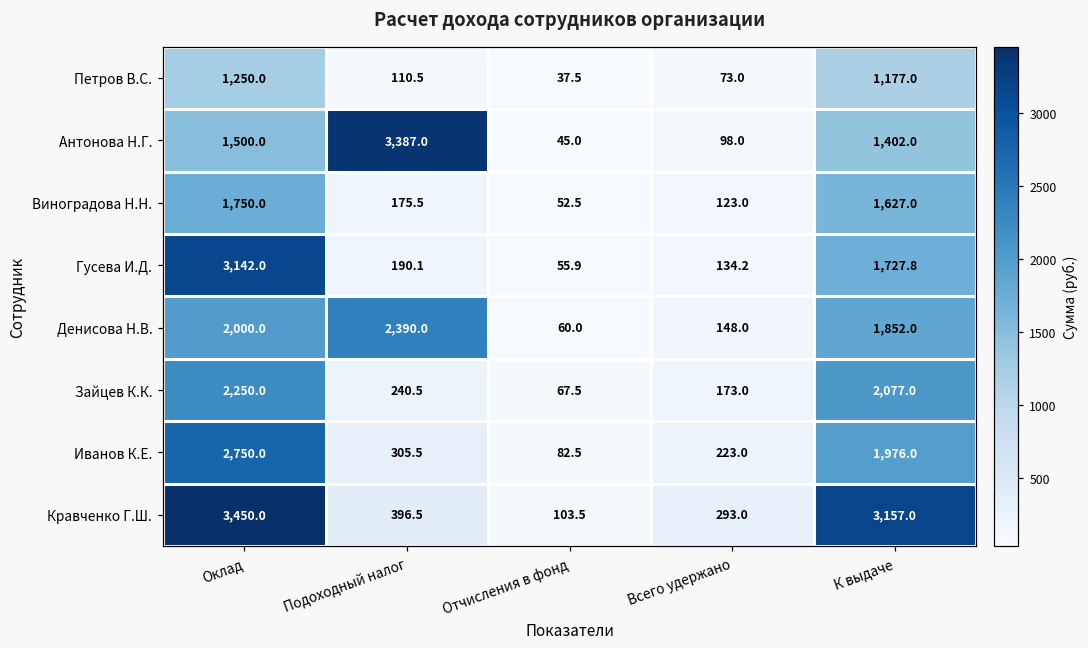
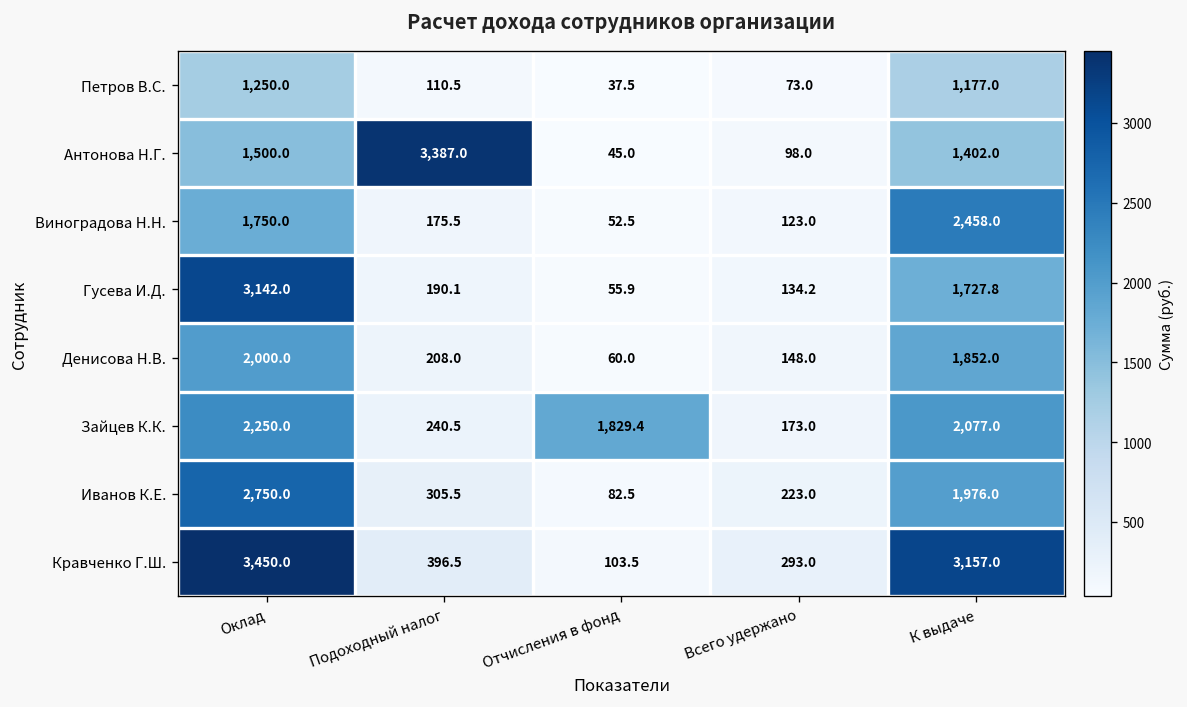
  {
    "Петров В.С.": {
      "Оклад": "1,250.0",
      "Подоходный налог": "110.5",
      "Отчисления в фонд": "37.5",
      "Всего удержано": "73.0",
      "К выдаче": "1,177.0"
    },
    "Антонова Н.Г.": {
      "Оклад": "1,500.0",
      "Подоходный налог": "3,387.0",
      "Отчисления в фонд": "45.0",
      "Всего удержано": "98.0",
      "К выдаче": "1,402.0"
    },
    "Виноградова Н.Н.": {
      "Оклад": "1,750.0",
      "Подоходный налог": "175.5",
      "Отчисления в фонд": "52.5",
      "Всего удержано": "123.0",
-     "К выдаче": "1,627.0"
+     "К выдаче": "2,458.0"
    },
    "Гусева И.Д.": {
      "Оклад": "3,142.0",
      "Подоходный налог": "190.1",
      "Отчисления в фонд": "55.9",
      "Всего удержано": "134.2",
      "К выдаче": "1,727.8"
    },
    "Денисова Н.В.": {
      "Оклад": "2,000.0",
-     "Подоходный налог": "2,390.0",
+     "Подоходный налог": "208.0",
      "Отчисления в фонд": "60.0",
      "Всего удержано": "148.0",
      "К выдаче": "1,852.0"
    },
    "Зайцев К.К.": {
      "Оклад": "2,250.0",
      "Подоходный налог": "240.5",
-     "Отчисления в фонд": "67.5",
+     "Отчисления в фонд": "1,829.4",
      "Всего удержано": "173.0",
      "К выдаче": "2,077.0"
    },
    "Иванов К.Е.": {
      "Оклад": "2,750.0",
      "Подоходный налог": "305.5",
      "Отчисления в фонд": "82.5",
      "Всего удержано": "223.0",
      "К выдаче": "1,976.0"
    },
    "Кравченко Г.Ш.": {
      "Оклад": "3,450.0",
      "Подоходный налог": "396.5",
      "Отчисления в фонд": "103.5",
      "Всего удержано": "293.0",
      "К выдаче": "3,157.0"
    }
  }
